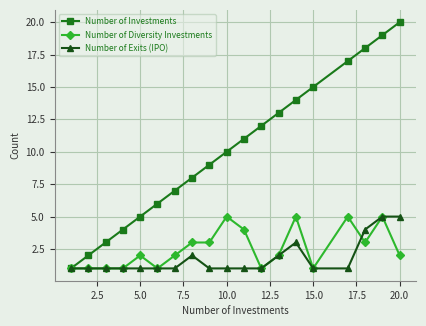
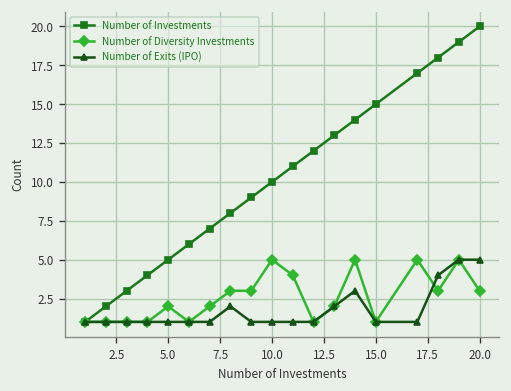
  {
    "Number of Diversity Investments": {
      "5.0": 2,
      "10.0": 5,
-     "20.0": 2
+     "20.0": 3
    }
  }
